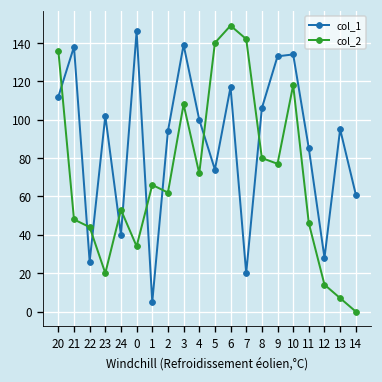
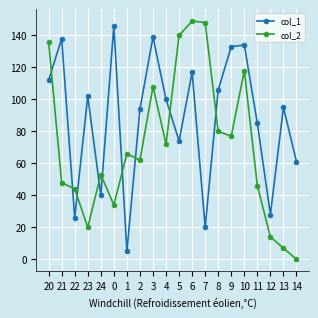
  {
    "col_1": {
      "20": 112,
      "21": 138,
      "22": 26,
      "23": 102,
      "24": 40,
      "0": 146,
      "1": 5,
      "2": 94,
      "3": 139,
      "4": 100,
      "5": 74,
      "6": 117,
      "7": 20,
      "8": 106,
      "9": 133,
      "10": 134,
      "11": 85,
      "12": 28,
      "13": 95,
      "14": 61
    },
    "col_2": {
      "20": 136,
      "21": 48,
      "22": 44,
      "23": 20,
      "24": 53,
      "0": 34,
      "1": 66,
      "2": 62,
      "3": 108,
      "4": 72,
      "5": 140,
      "6": 149,
-     "7": 142,
+     "7": 148,
      "8": 80,
      "9": 77,
      "10": 118,
      "11": 46,
      "12": 14,
      "13": 7,
      "14": 0
    }
  }
